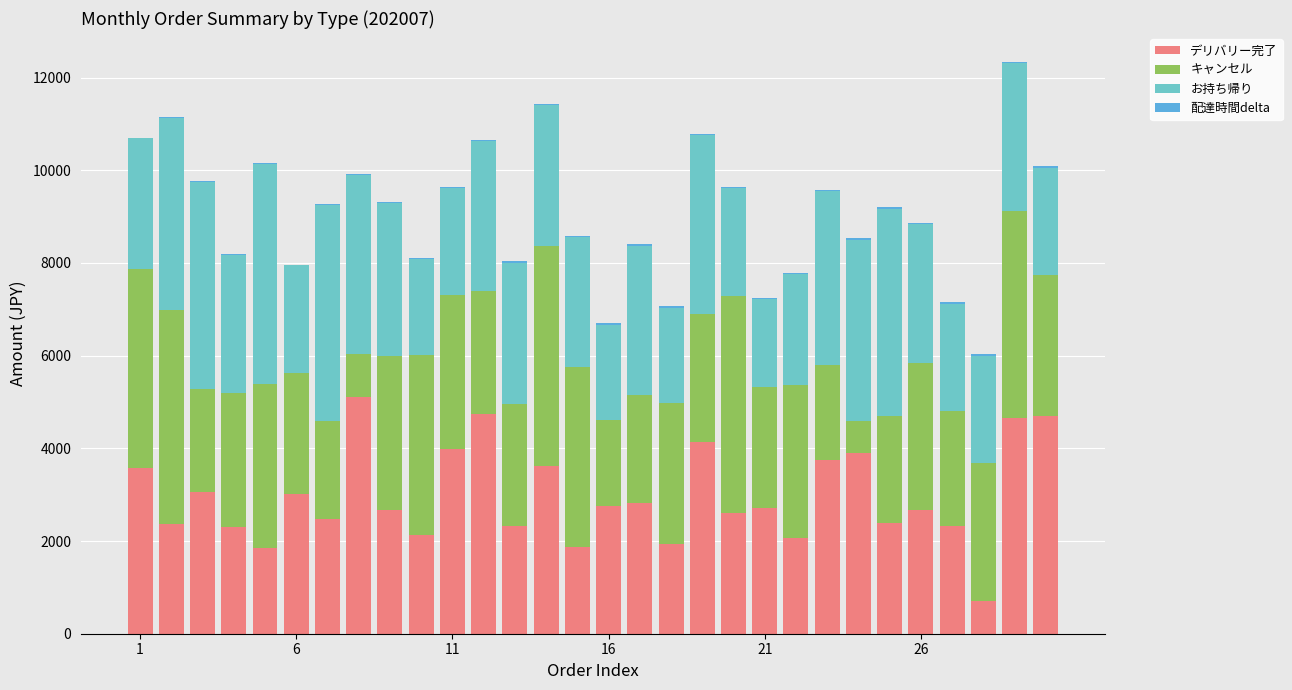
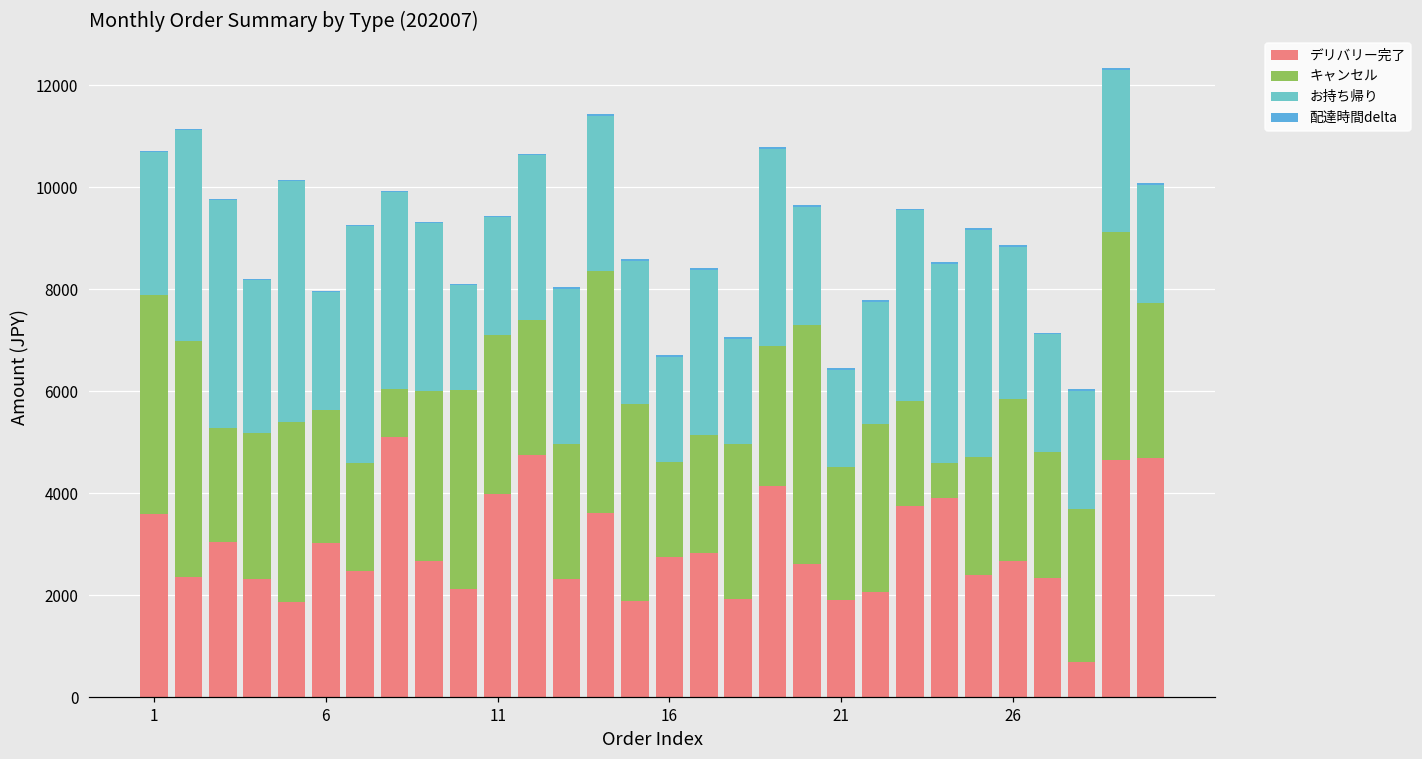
  {
    "デリバリー完了": {
      "1": 3600,
      "6": 3000,
      "11": 4000,
      "16": 2800,
-     "21": 2700,
+     "21": 1900,
      "26": 2700
    },
    "キャンセル": {
      "1": 4300,
      "6": 2600,
-     "11": 3300,
+     "11": 3100,
      "16": 1900,
      "21": 2600,
      "26": 3200
    }
  }
